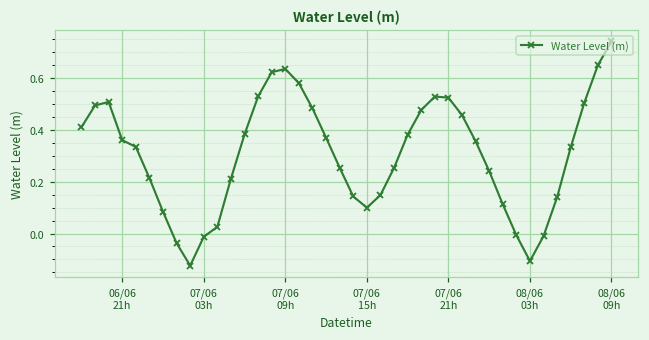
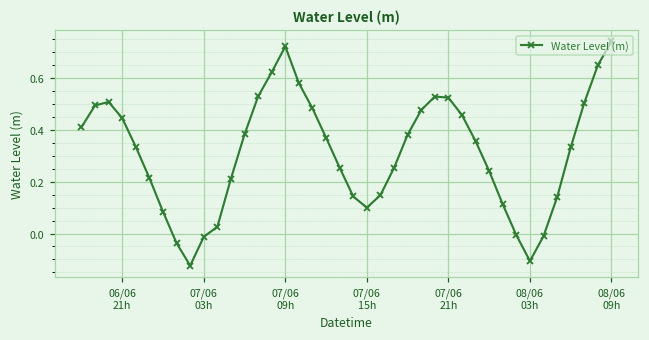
  {
-   "06/06 21h": 0.36,
+   "06/06 21h": 0.45,
    "07/06 03h": -0.01,
-   "07/06 09h": 0.64,
+   "07/06 09h": 0.72,
    "07/06 15h": 0.10,
    "07/06 21h": 0.52,
    "08/06 03h": -0.11
  }
